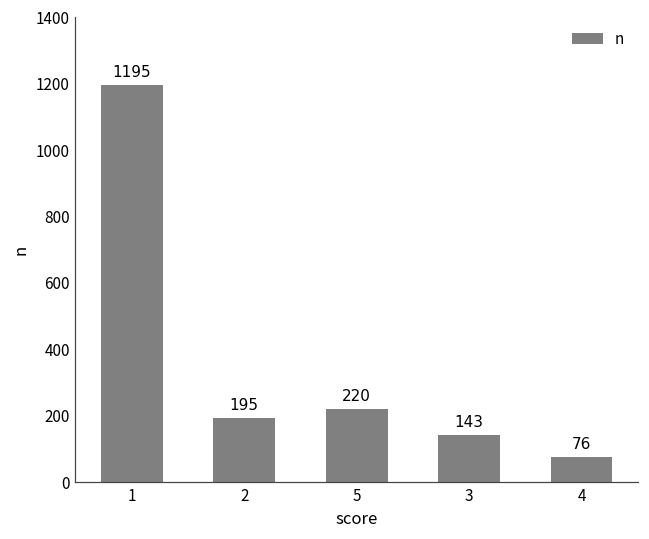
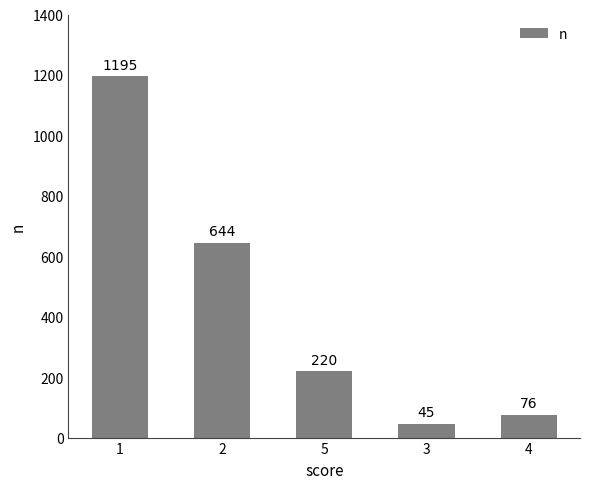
  {
    "1": 1195,
-   "2": 195,
+   "2": 644,
    "5": 220,
-   "3": 143,
+   "3": 45,
    "4": 76
  }
